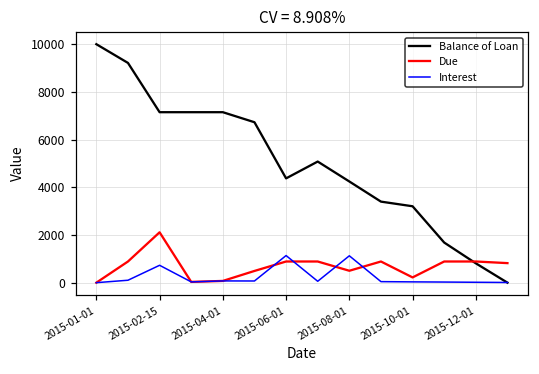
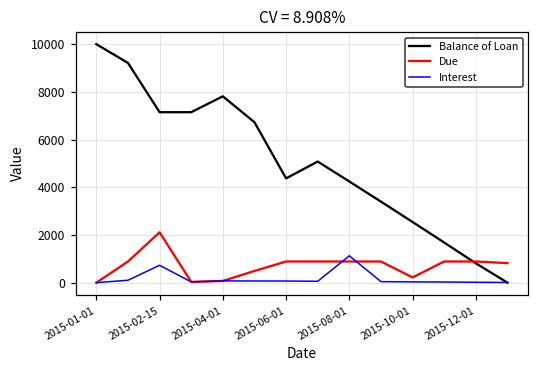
  {
    "Balance of Loan": {
      "2015-01-01": 10000,
      "2015-02-15": 7100,
-     "2015-04-01": 7100,
+     "2015-04-01": 7800,
      "2015-06-01": 4400,
      "2015-08-01": 4200,
-     "2015-10-01": 3200
+     "2015-10-01": 2500
    },
    "Due": {
      "2015-02-15": 2100,
      "2015-06-01": 900,
-     "2015-08-01": 500,
+     "2015-08-01": 900,
      "2015-10-01": 200
    },
    "Interest": {
      "2015-02-15": 700,
-     "2015-06-01": 1100,
+     "2015-06-01": 100,
      "2015-08-01": 1100,
      "2015-10-01": 0,
      "2015-12-01": 0
    }
  }
